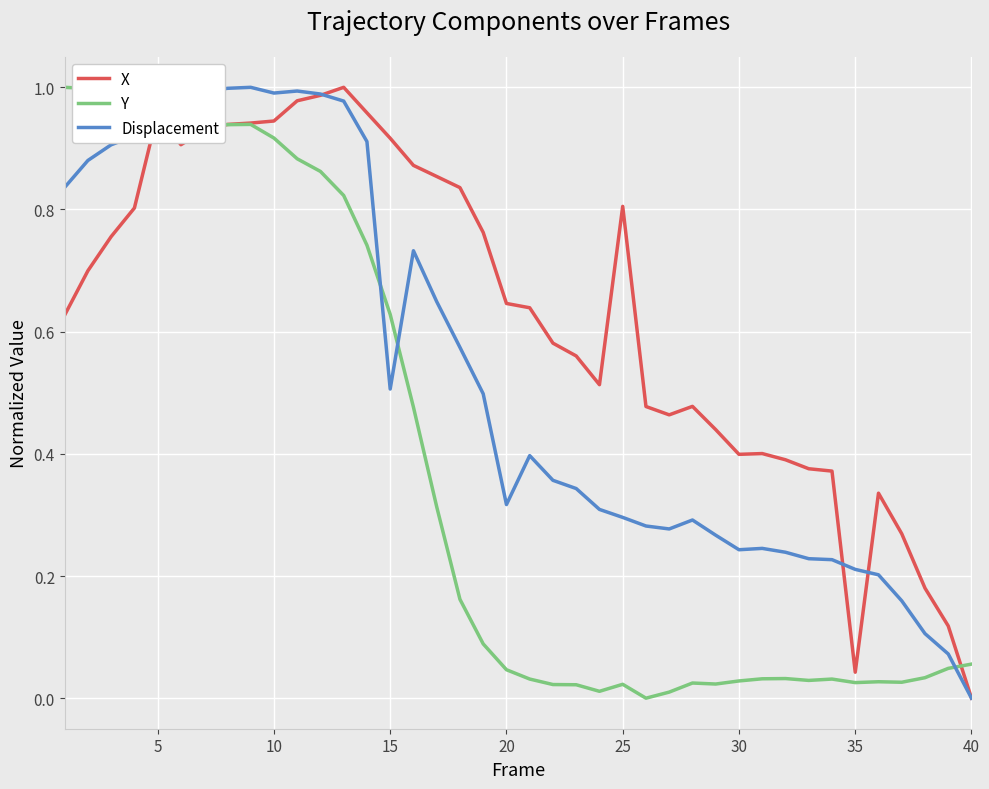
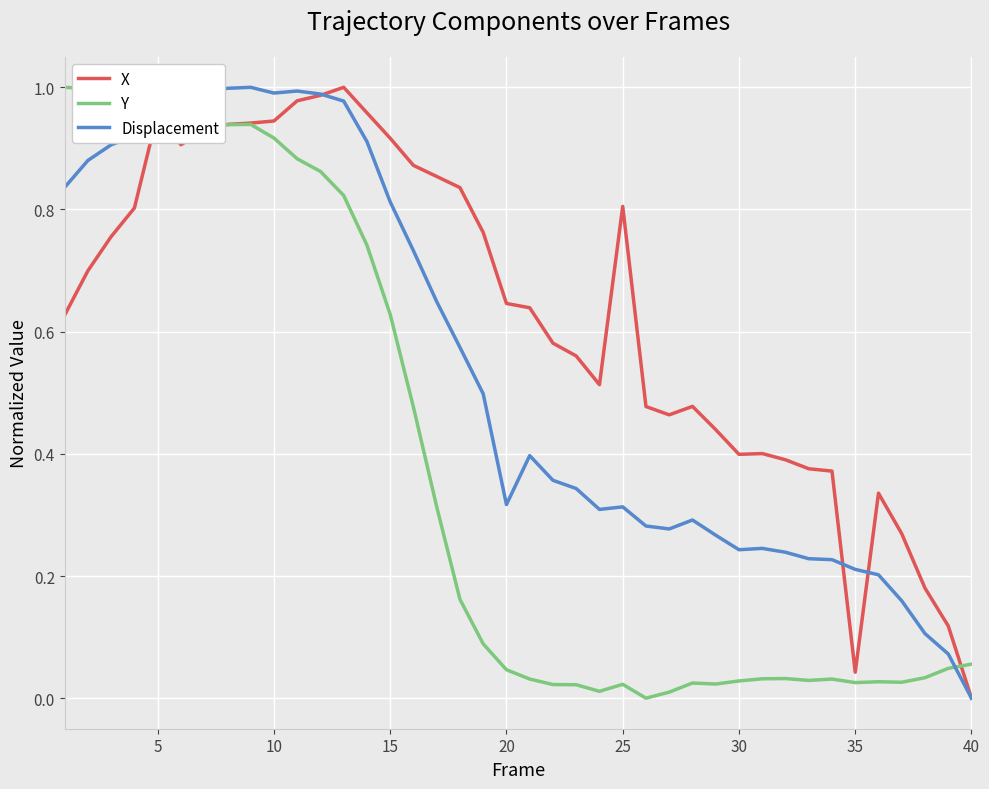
  {
    "X": {
      "10": 0.94,
      "15": 0.92,
      "20": 0.65,
      "25": 0.81,
      "30": 0.40,
      "35": 0.04
    },
    "Y": {
      "10": 0.92,
      "15": 0.63,
      "20": 0.05,
      "25": 0.02,
      "30": 0.03,
      "35": 0.03,
      "40": 0.06
    },
    "Displacement": {
      "10": 0.99,
-     "15": 0.51,
+     "15": 0.81,
      "20": 0.32,
-     "25": 0.30,
+     "25": 0.31,
      "30": 0.24,
      "35": 0.21
    }
  }
